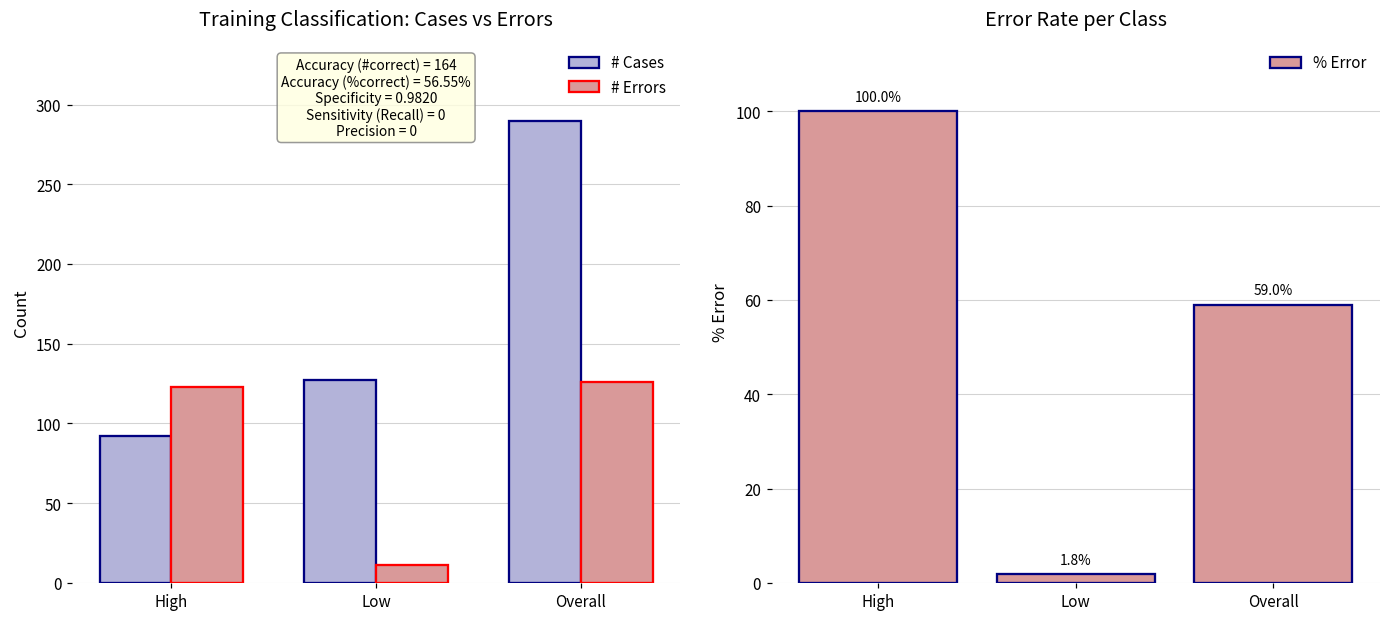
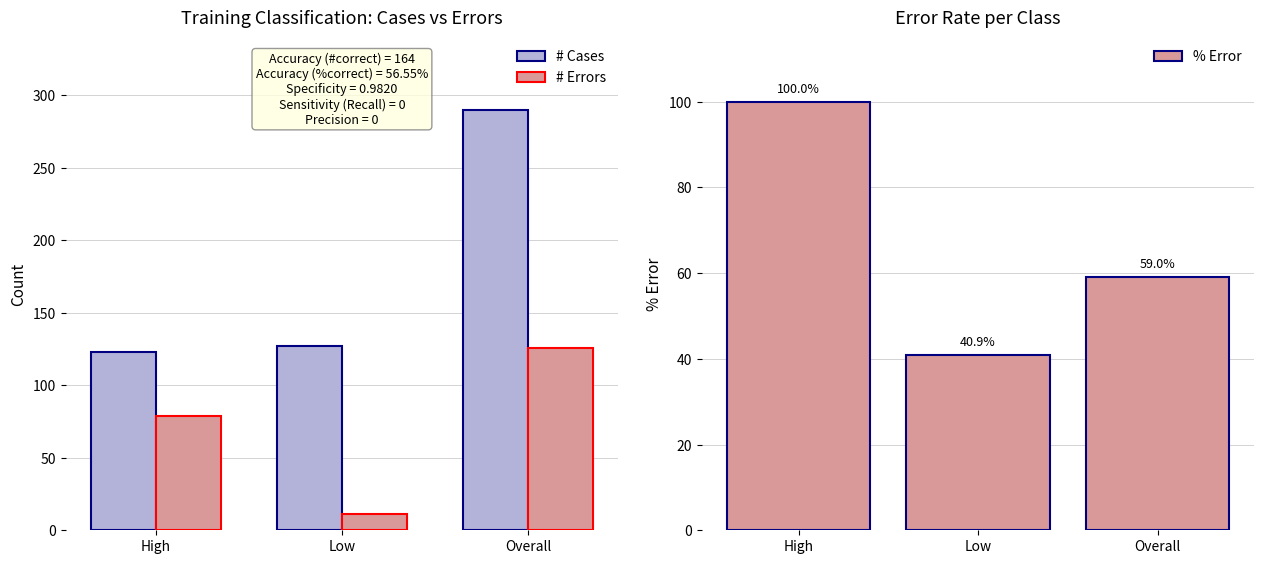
  {
    "Training Classification: Cases vs Errors": {
      "# Cases": {
-       "High": "92",
+       "High": "123",
        "Low": "127",
        "Overall": "290"
      },
      "# Errors": {
-       "High": "123",
+       "High": "79",
        "Low": "11",
        "Overall": "126"
      }
    },
    "Error Rate per Class": {
      "High": "100.0%",
-     "Low": "1.8%",
+     "Low": "40.9%",
      "Overall": "59.0%"
    }
  }
